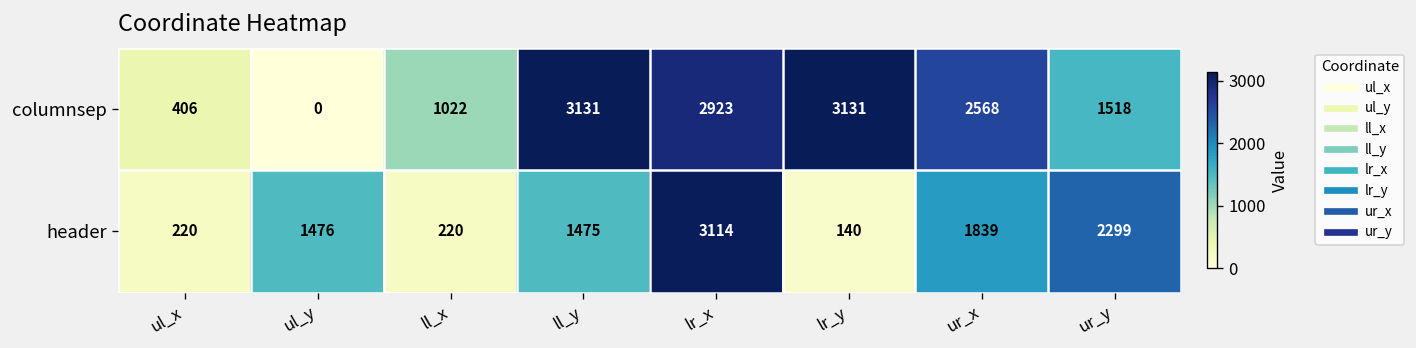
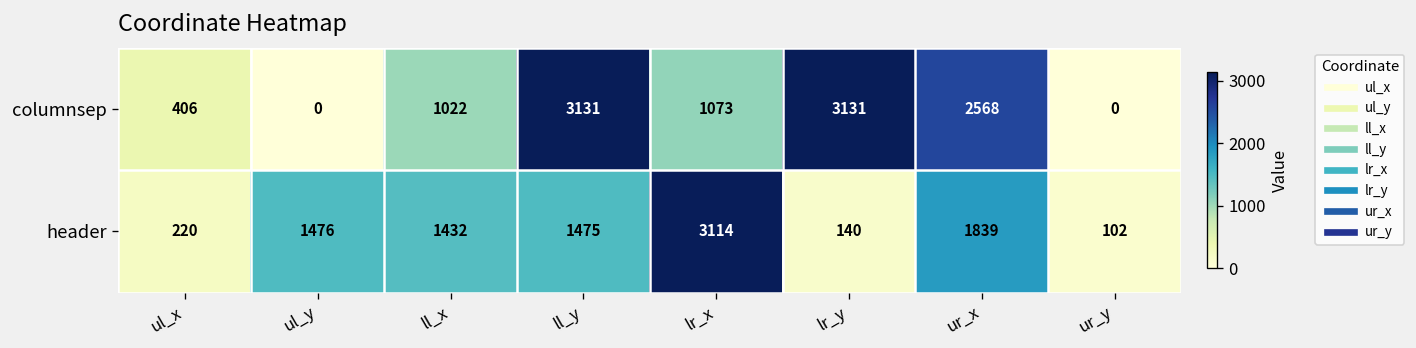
  {
    "columnsep": {
      "ul_x": 406,
      "ul_y": 0,
      "ll_x": 1022,
      "ll_y": 3131,
-     "lr_x": 2923,
+     "lr_x": 1073,
      "lr_y": 3131,
      "ur_x": 2568,
-     "ur_y": 1518
+     "ur_y": 0
    },
    "header": {
      "ul_x": 220,
      "ul_y": 1476,
-     "ll_x": 220,
+     "ll_x": 1432,
      "ll_y": 1475,
      "lr_x": 3114,
      "lr_y": 140,
      "ur_x": 1839,
-     "ur_y": 2299
+     "ur_y": 102
    }
  }
